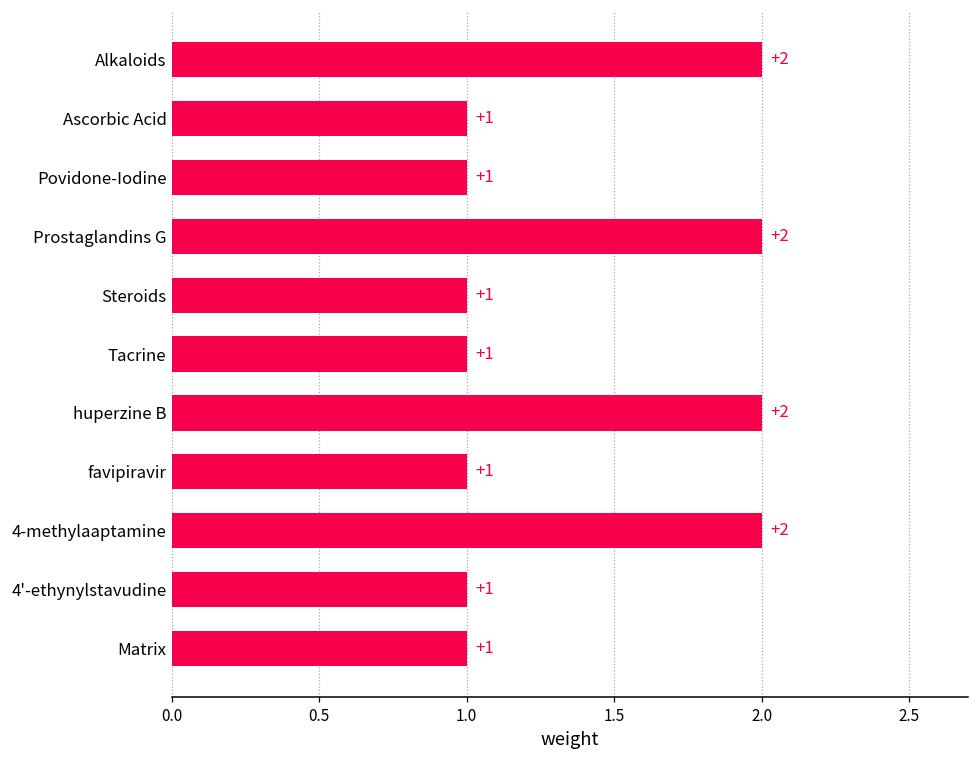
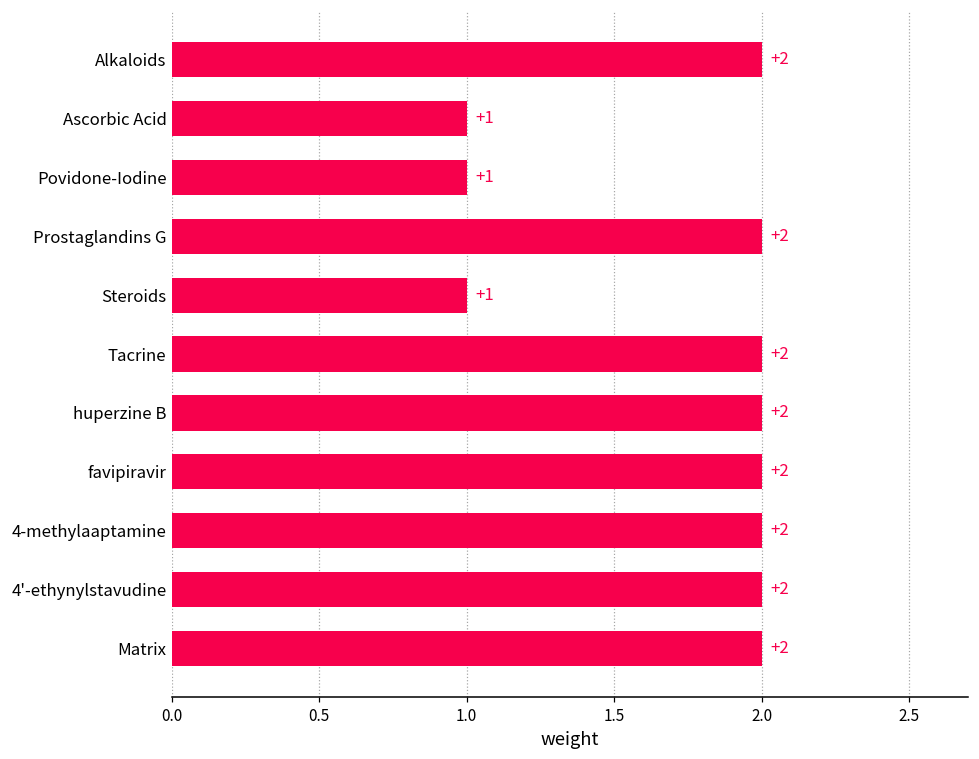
  {
    "Alkaloids": "+2",
    "Ascorbic Acid": "+1",
    "Povidone-Iodine": "+1",
    "Prostaglandins G": "+2",
    "Steroids": "+1",
-   "Tacrine": "+1",
+   "Tacrine": "+2",
    "huperzine B": "+2",
-   "favipiravir": "+1",
+   "favipiravir": "+2",
    "4-methylaaptamine": "+2",
-   "4'-ethynylstavudine": "+1",
-   "Matrix": "+1"
+   "4'-ethynylstavudine": "+2",
+   "Matrix": "+2"
  }
